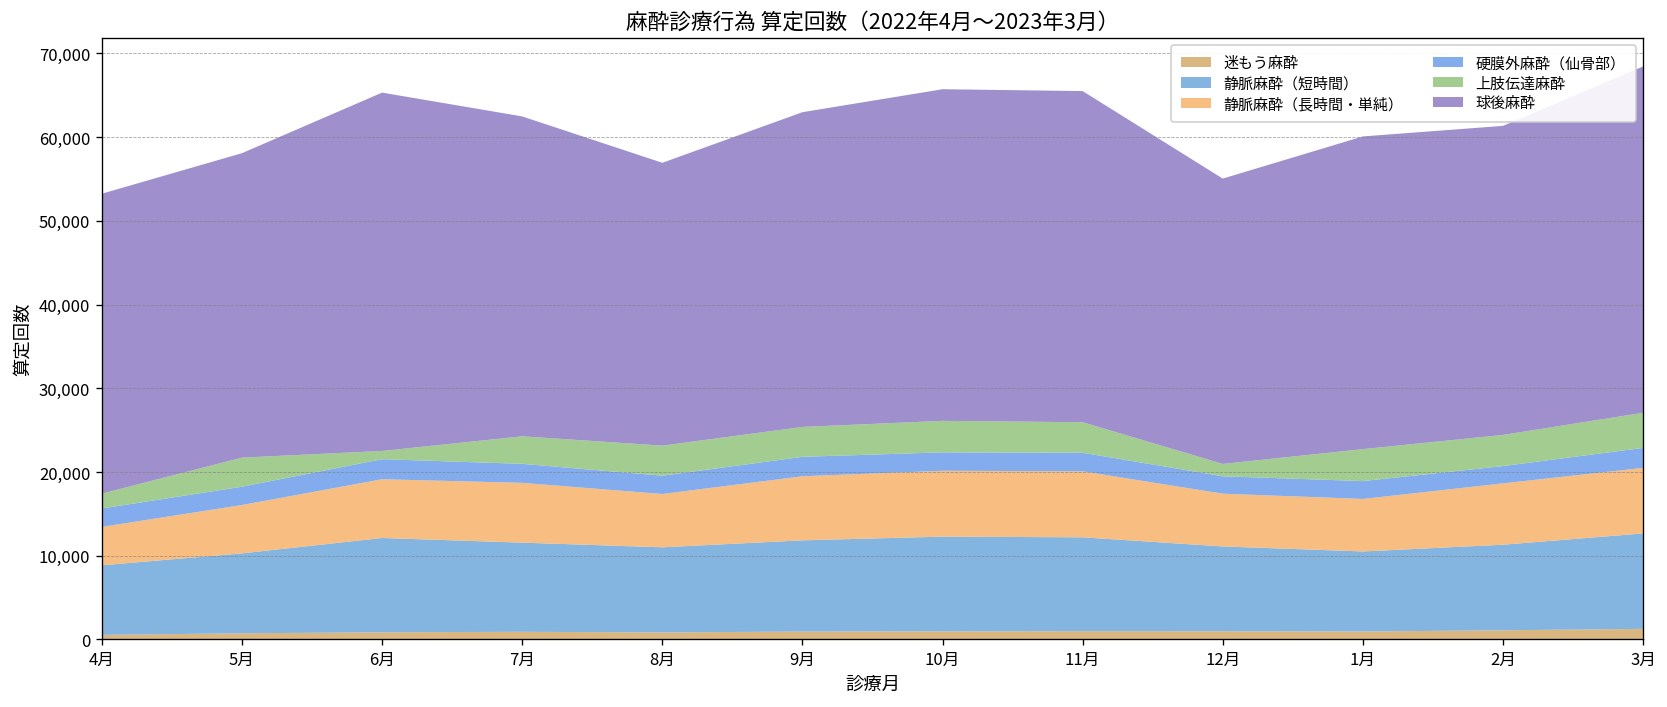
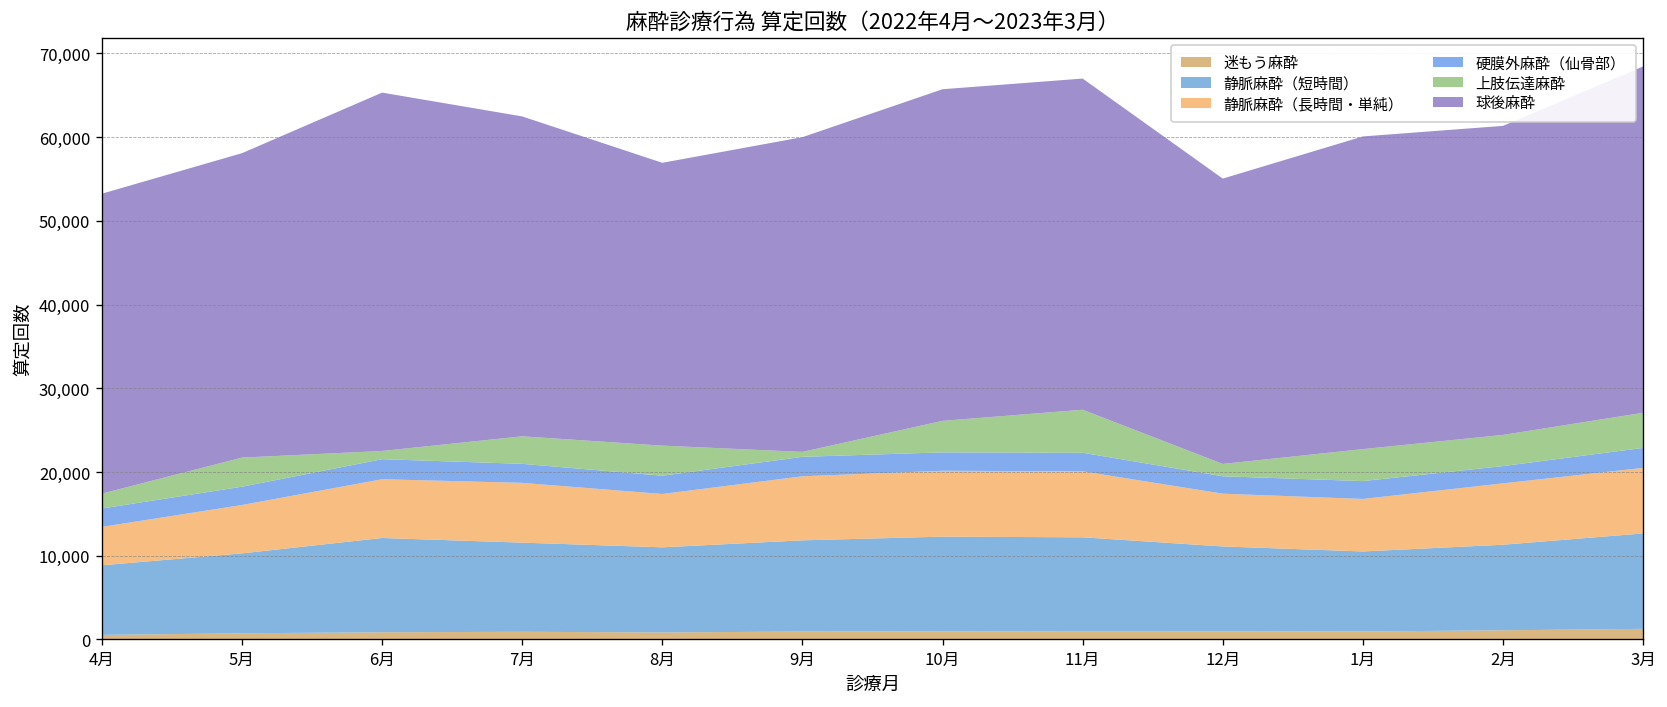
  {
    "上肢伝達麻酔": {
      "4月": "2,000",
      "5月": "3,000",
      "6月": "1,000",
      "7月": "3,000",
      "8月": "4,000",
-     "9月": "4,000",
+     "9月": "1,000",
      "10月": "4,000",
-     "11月": "4,000",
+     "11月": "5,000",
      "12月": "1,000",
      "1月": "4,000",
      "2月": "4,000",
      "3月": "4,000"
    }
  }
